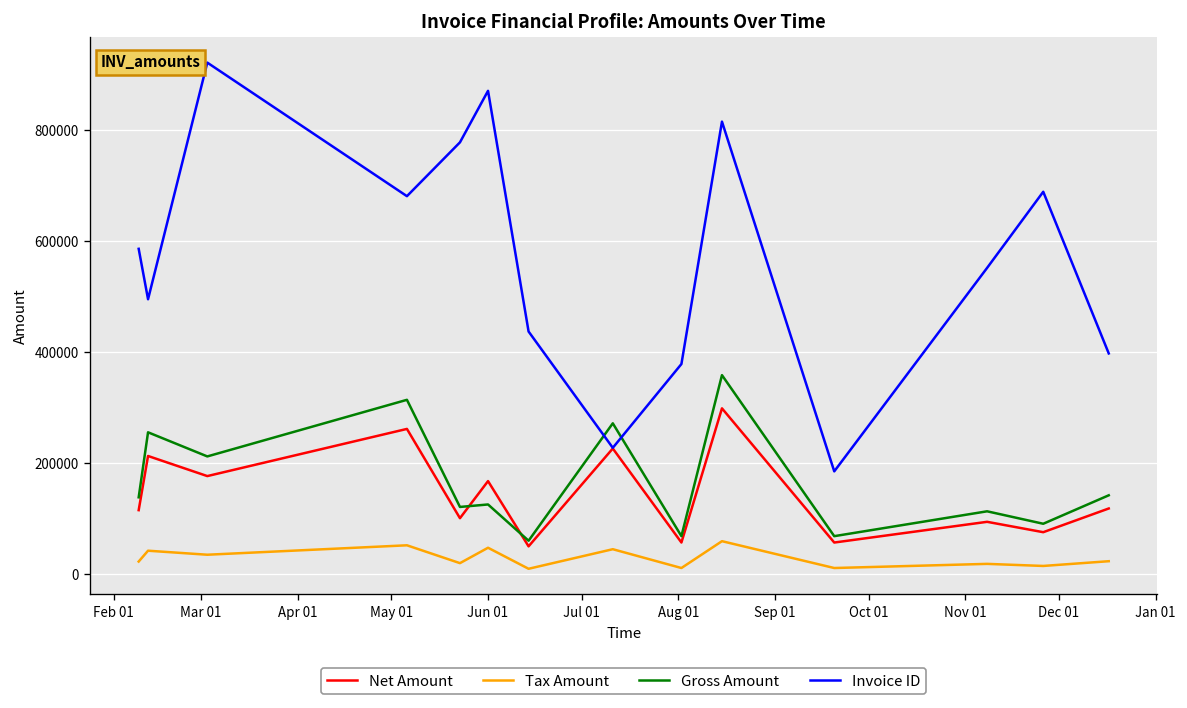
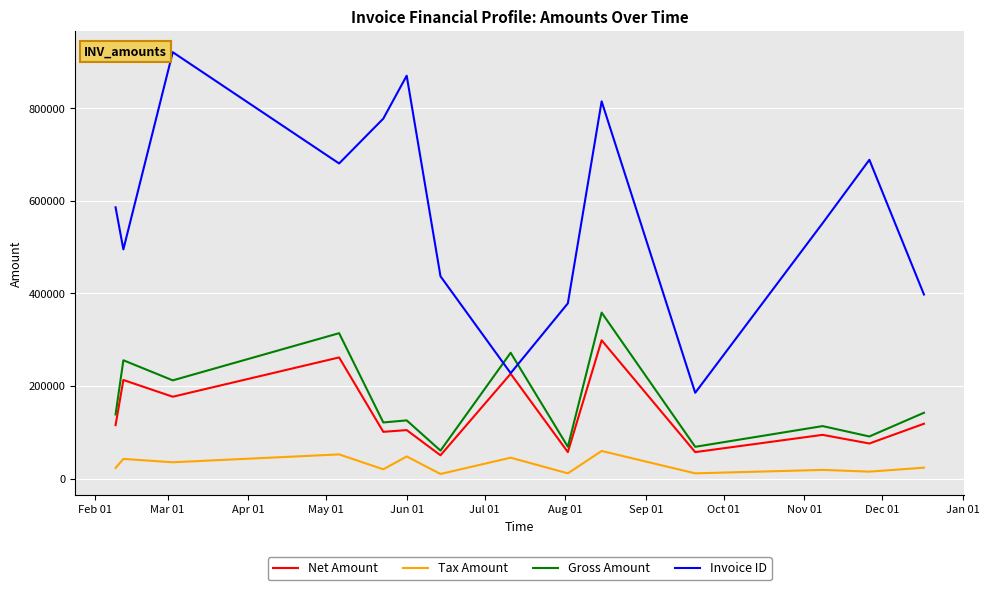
  {
    "Net Amount": {
-     "Jun 01": 170000
+     "Jun 01": 100000
    },
    "Tax Amount": {
      "Jun 01": 50000
    },
    "Gross Amount": {
      "Jun 01": 130000
    },
    "Invoice ID": {
      "Jun 01": 870000
    }
  }
